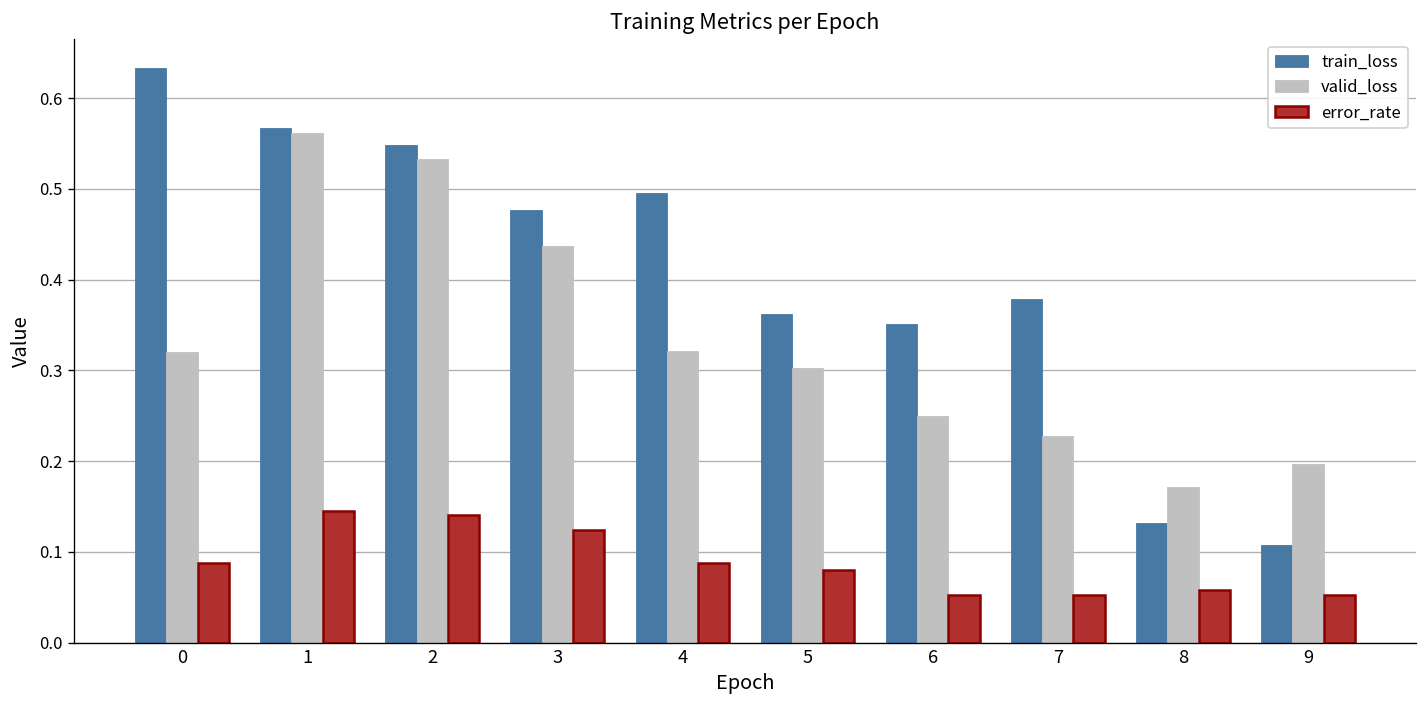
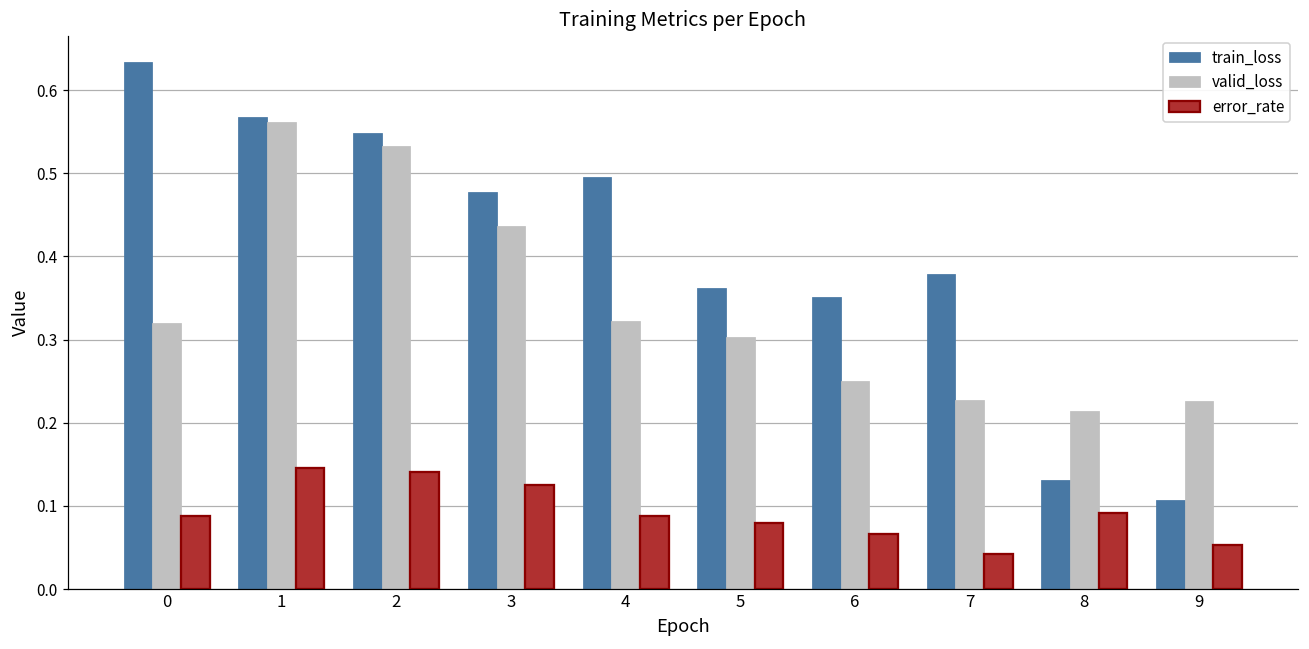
  {
    "train_loss": {
      "0": 0.63,
      "1": 0.57,
      "2": 0.55,
      "3": 0.48,
      "4": 0.50,
      "5": 0.36,
      "6": 0.35,
      "7": 0.38,
      "8": 0.13,
      "9": 0.11
    },
    "valid_loss": {
      "0": 0.32,
      "1": 0.56,
      "2": 0.53,
      "3": 0.44,
      "4": 0.32,
      "5": 0.30,
      "6": 0.25,
      "7": 0.23,
-     "8": 0.17,
-     "9": 0.20
+     "8": 0.21,
+     "9": 0.23
    },
    "error_rate": {
      "0": 0.09,
      "1": 0.15,
      "2": 0.14,
      "3": 0.12,
      "4": 0.09,
      "5": 0.08,
-     "6": 0.05,
-     "7": 0.05,
-     "8": 0.06,
+     "6": 0.07,
+     "7": 0.04,
+     "8": 0.09,
      "9": 0.05
    }
  }
